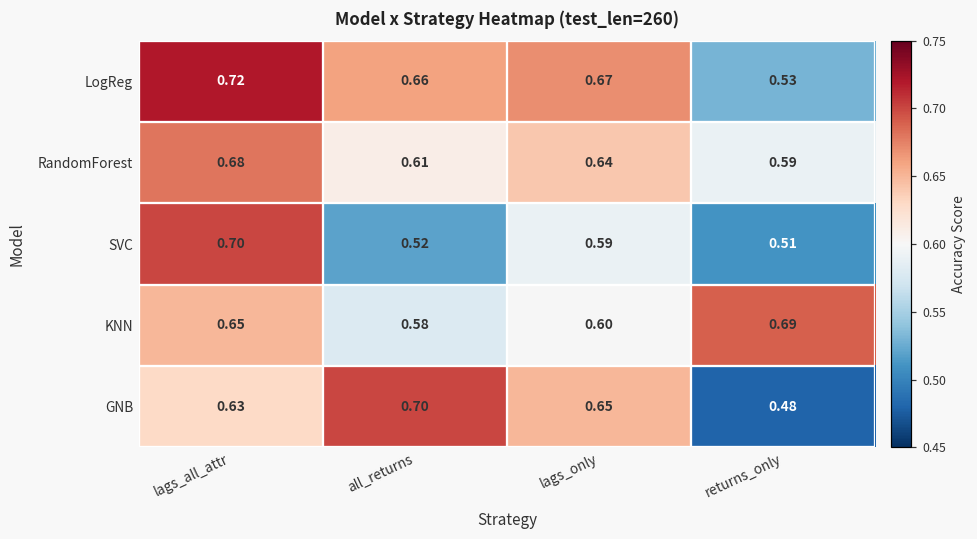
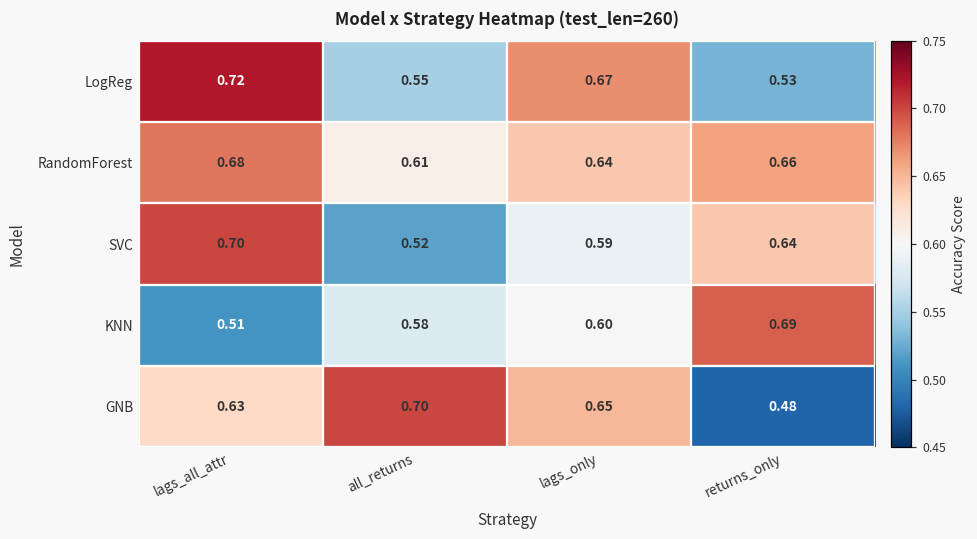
  {
    "LogReg": {
      "lags_all_attr": 0.72,
-     "all_returns": 0.66,
+     "all_returns": 0.55,
      "lags_only": 0.67,
      "returns_only": 0.53
    },
    "RandomForest": {
      "lags_all_attr": 0.68,
      "all_returns": 0.61,
      "lags_only": 0.64,
-     "returns_only": 0.59
+     "returns_only": 0.66
    },
    "SVC": {
      "lags_all_attr": 0.70,
      "all_returns": 0.52,
      "lags_only": 0.59,
-     "returns_only": 0.51
+     "returns_only": 0.64
    },
    "KNN": {
-     "lags_all_attr": 0.65,
+     "lags_all_attr": 0.51,
      "all_returns": 0.58,
      "lags_only": 0.60,
      "returns_only": 0.69
    },
    "GNB": {
      "lags_all_attr": 0.63,
      "all_returns": 0.70,
      "lags_only": 0.65,
      "returns_only": 0.48
    }
  }
